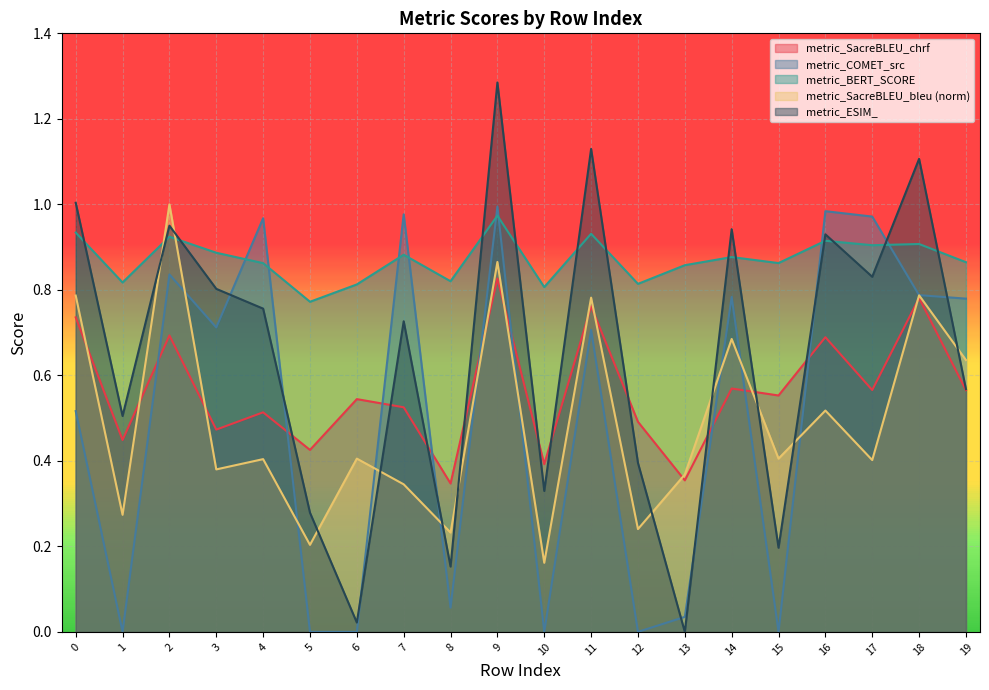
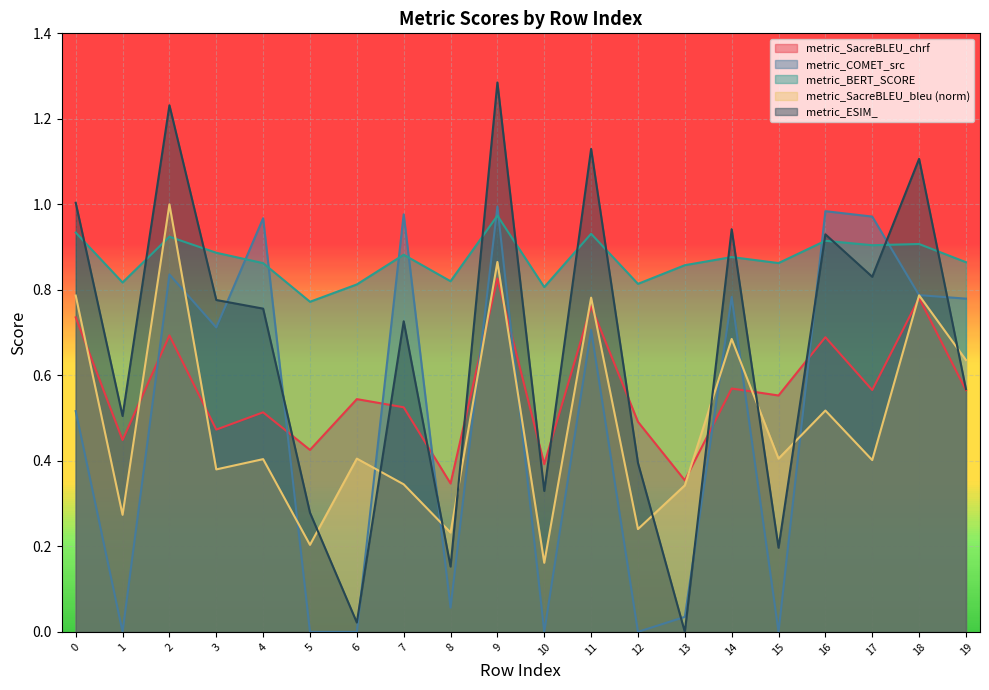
  {
    "metric_SacreBLEU_chrf": {
      "0": 0.74,
      "1": 0.45,
      "2": 0.69,
      "3": 0.47,
      "4": 0.51,
      "5": 0.43,
      "6": 0.54,
      "7": 0.53,
      "8": 0.35,
      "9": 0.83,
      "10": 0.39,
      "11": 0.76,
      "12": 0.49,
      "13": 0.35,
      "14": 0.57,
      "15": 0.55,
      "16": 0.69,
      "17": 0.57,
      "18": 0.78
    },
    "metric_SacreBLEU_bleu (norm)": {
      "0": 0.79,
      "1": 0.27,
      "2": 1.00,
      "3": 0.38,
      "4": 0.40,
      "5": 0.20,
      "6": 0.41,
      "7": 0.35,
      "8": 0.23,
      "9": 0.87,
      "10": 0.16,
      "11": 0.78,
      "12": 0.24,
-     "13": 0.37,
+     "13": 0.34,
      "14": 0.69,
      "15": 0.41,
      "16": 0.52,
      "17": 0.40,
      "19": 0.64
    },
    "metric_ESIM_": {
      "0": 1.00,
      "1": 0.50,
-     "2": 0.95,
-     "3": 0.80,
+     "2": 1.23,
+     "3": 0.78,
      "4": 0.76,
      "5": 0.28,
      "6": 0.02,
      "7": 0.73,
      "8": 0.15,
      "9": 1.29,
      "10": 0.33,
      "11": 1.13,
      "12": 0.40,
      "13": 0.00,
      "14": 0.94,
      "15": 0.20,
      "16": 0.93,
      "17": 0.83,
      "18": 1.11
    }
  }
